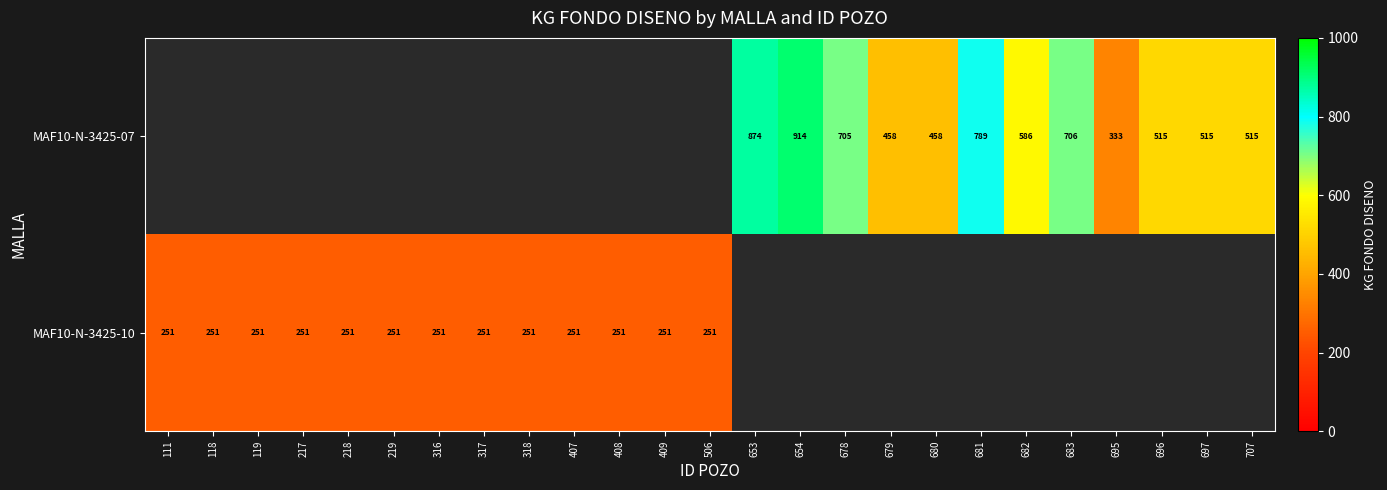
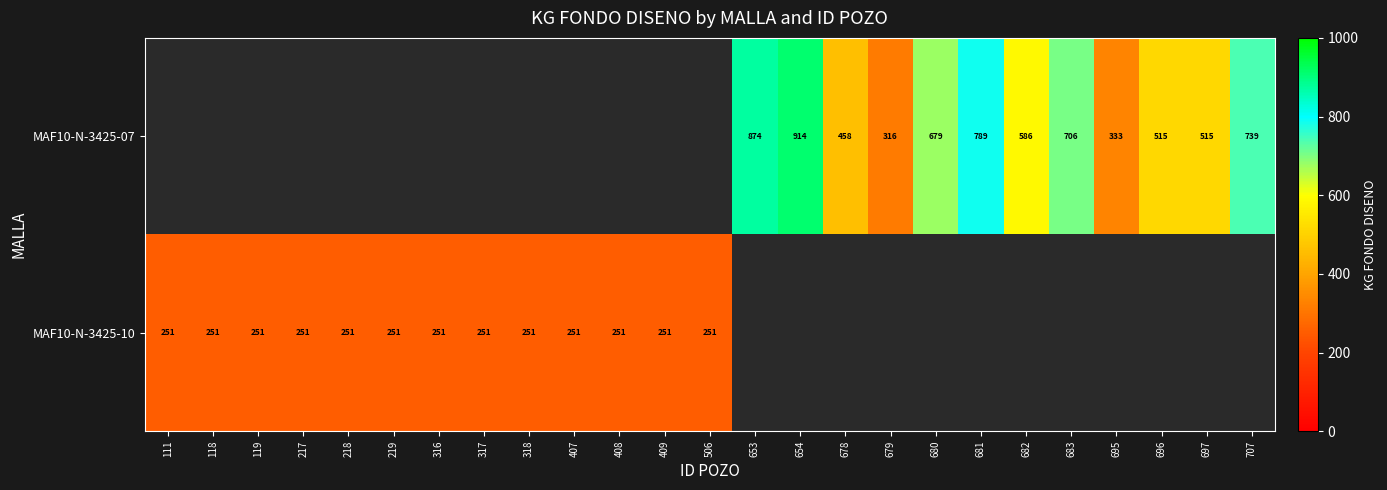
  {
    "MAF10-N-3425-07": {
      "653": 874,
      "654": 914,
-     "678": 705,
-     "679": 458,
-     "680": 458,
+     "678": 458,
+     "679": 316,
+     "680": 679,
      "681": 789,
      "682": 586,
      "683": 706,
      "695": 333,
      "696": 515,
      "697": 515,
-     "707": 515
+     "707": 739
    },
    "MAF10-N-3425-10": {
      "111": 251,
      "118": 251,
      "119": 251,
      "217": 251,
      "218": 251,
      "219": 251,
      "316": 251,
      "317": 251,
      "318": 251,
      "407": 251,
      "408": 251,
      "409": 251,
      "506": 251
    }
  }
